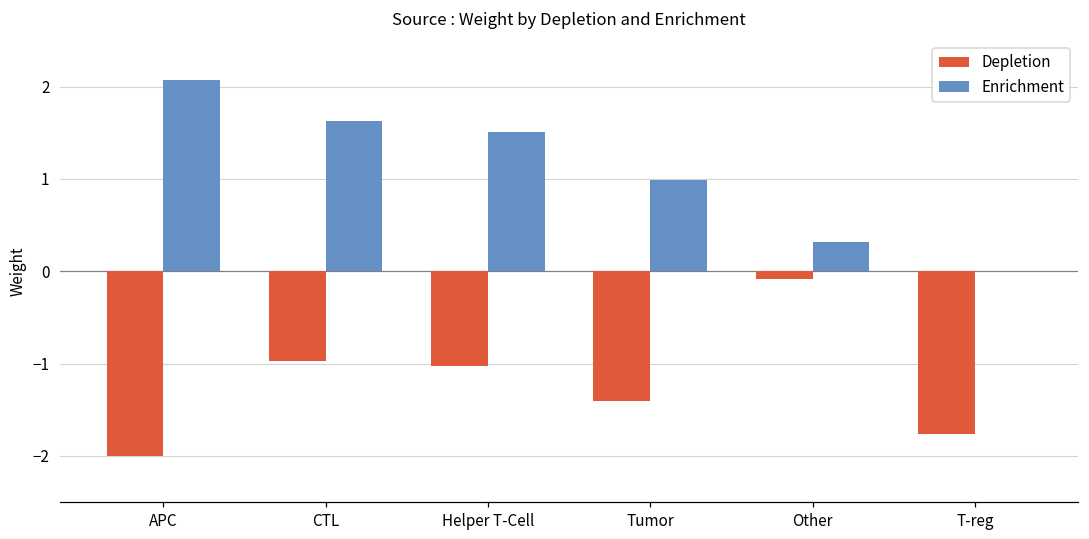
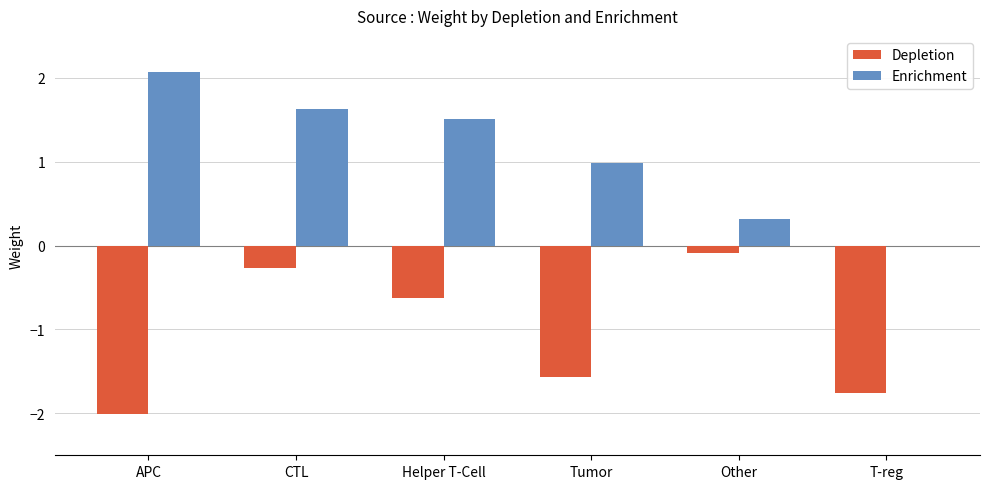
  {
    "Depletion": {
      "APC": -2.0,
-     "CTL": -1.0,
-     "Helper T-Cell": -1.0,
-     "Tumor": -1.4,
+     "CTL": -0.3,
+     "Helper T-Cell": -0.6,
+     "Tumor": -1.6,
      "Other": -0.1,
      "T-reg": -1.8
    },
    "Enrichment": {
      "APC": 2.1,
      "CTL": 1.6,
      "Helper T-Cell": 1.5,
      "Tumor": 1.0,
      "Other": 0.3,
      "T-reg": 0.0
    }
  }
